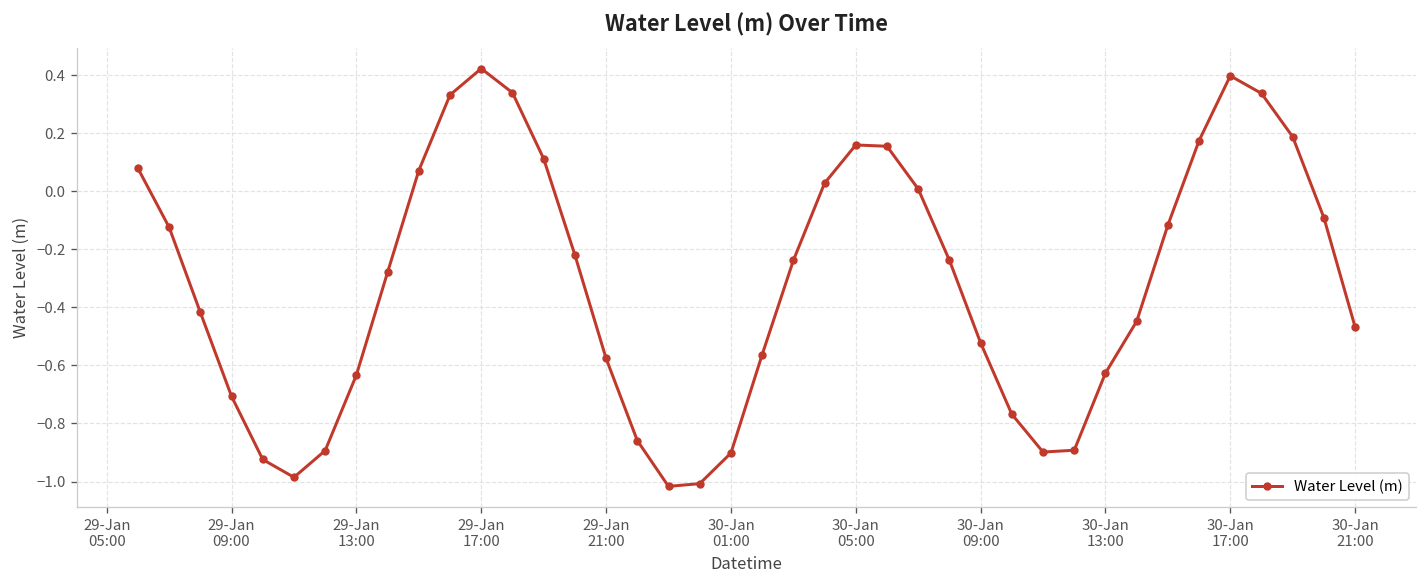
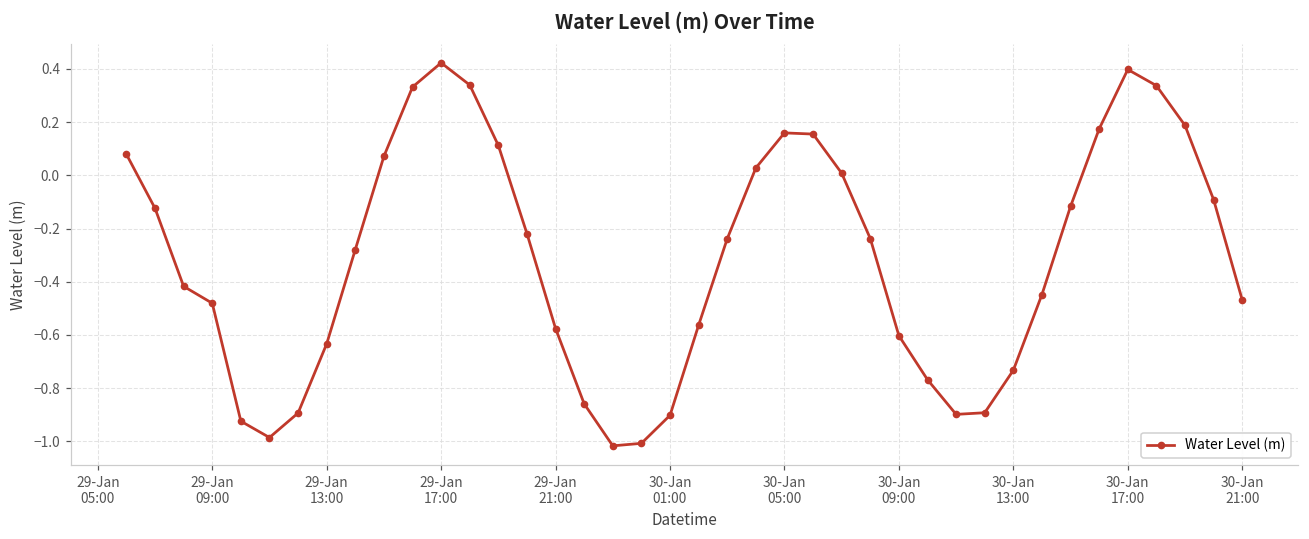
  {
-   "29-Jan 09:00": -0.71,
+   "29-Jan 09:00": -0.48,
    "29-Jan 13:00": -0.63,
    "29-Jan 17:00": 0.42,
    "29-Jan 21:00": -0.58,
    "30-Jan 01:00": -0.90,
    "30-Jan 05:00": 0.16,
-   "30-Jan 09:00": -0.52,
-   "30-Jan 13:00": -0.63,
+   "30-Jan 09:00": -0.60,
+   "30-Jan 13:00": -0.73,
    "30-Jan 17:00": 0.40,
    "30-Jan 21:00": -0.47
  }
